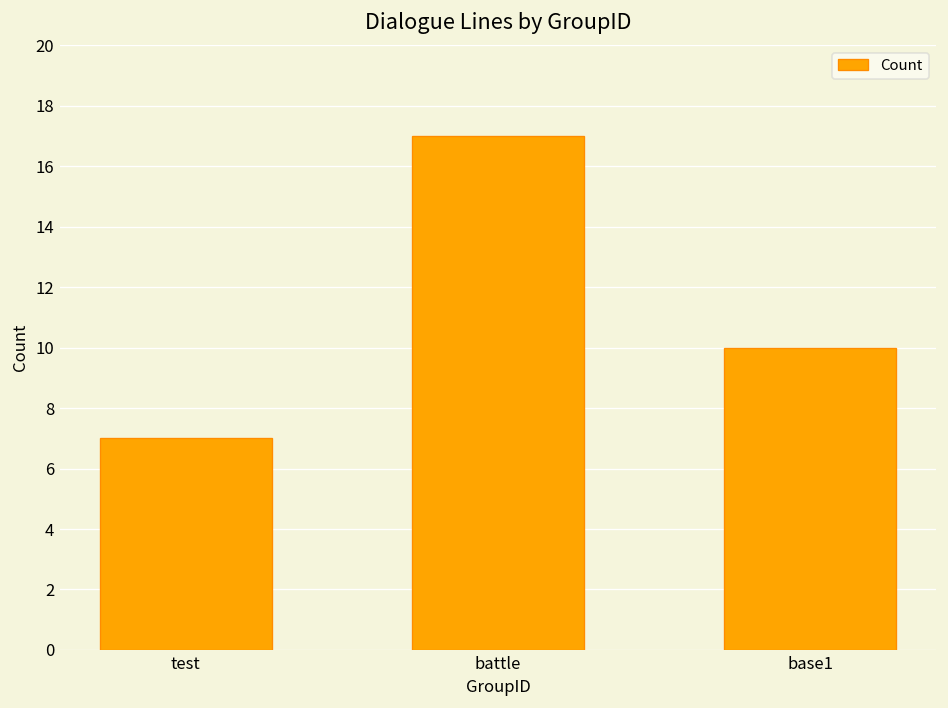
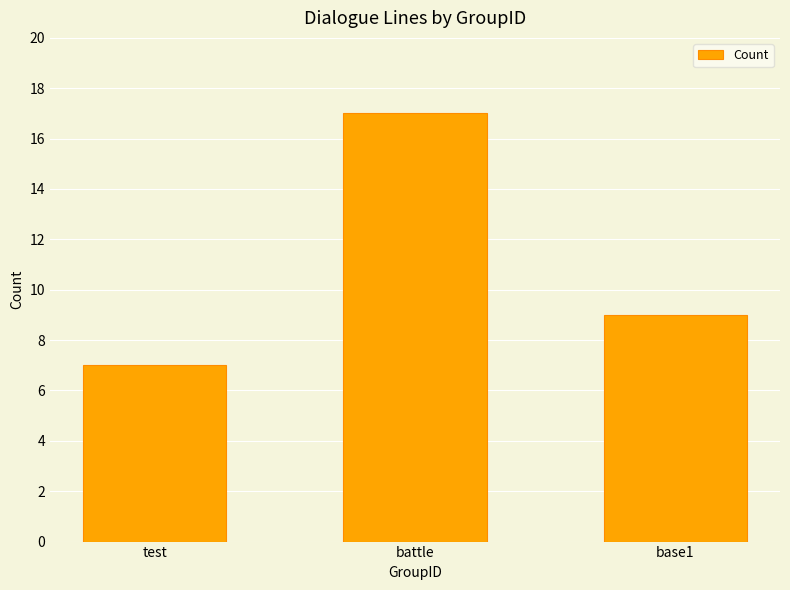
  {
    "test": 7,
    "battle": 17,
-   "base1": 10
+   "base1": 9
  }
